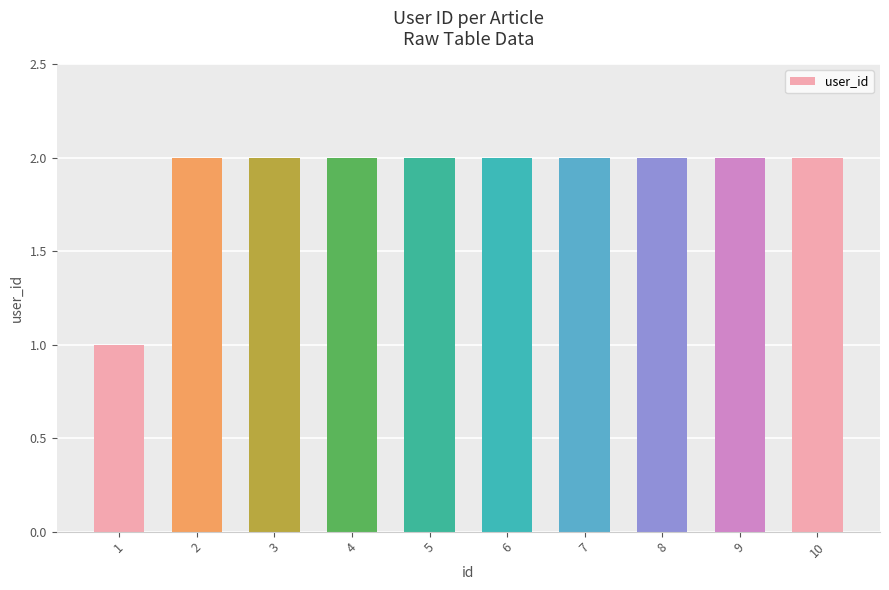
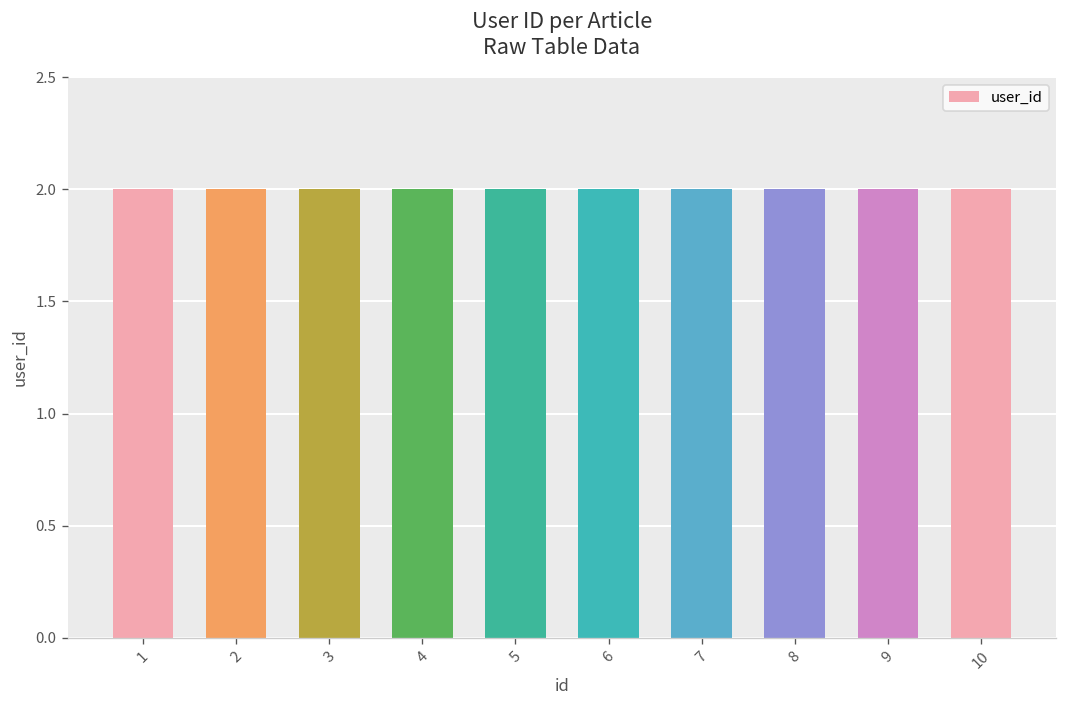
  {
-   "1": 1,
+   "1": 2,
    "2": 2,
    "3": 2,
    "4": 2,
    "5": 2,
    "6": 2,
    "7": 2,
    "8": 2,
    "9": 2,
    "10": 2
  }
